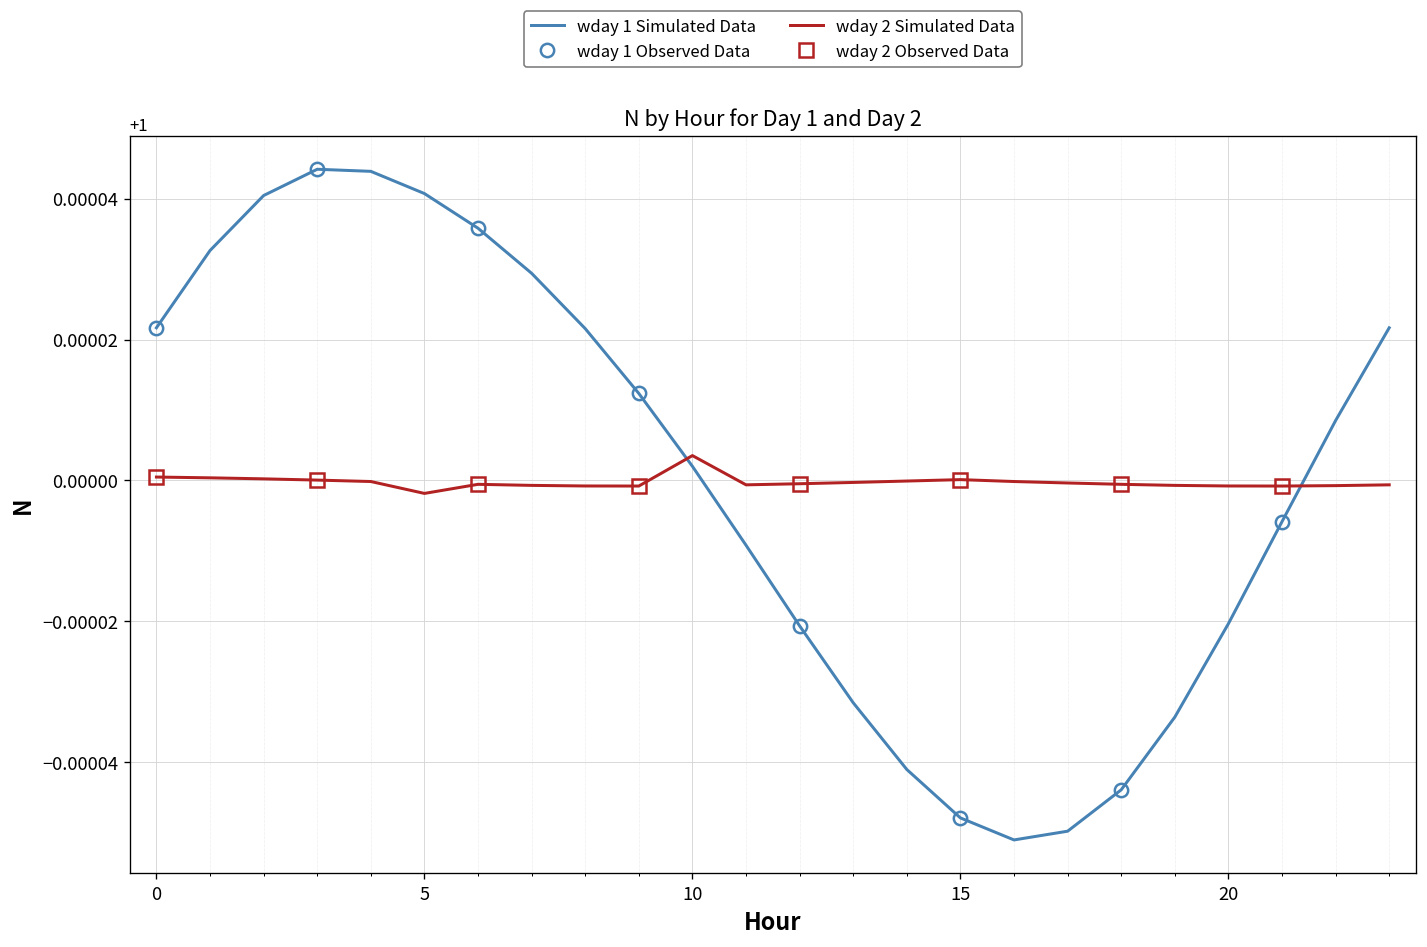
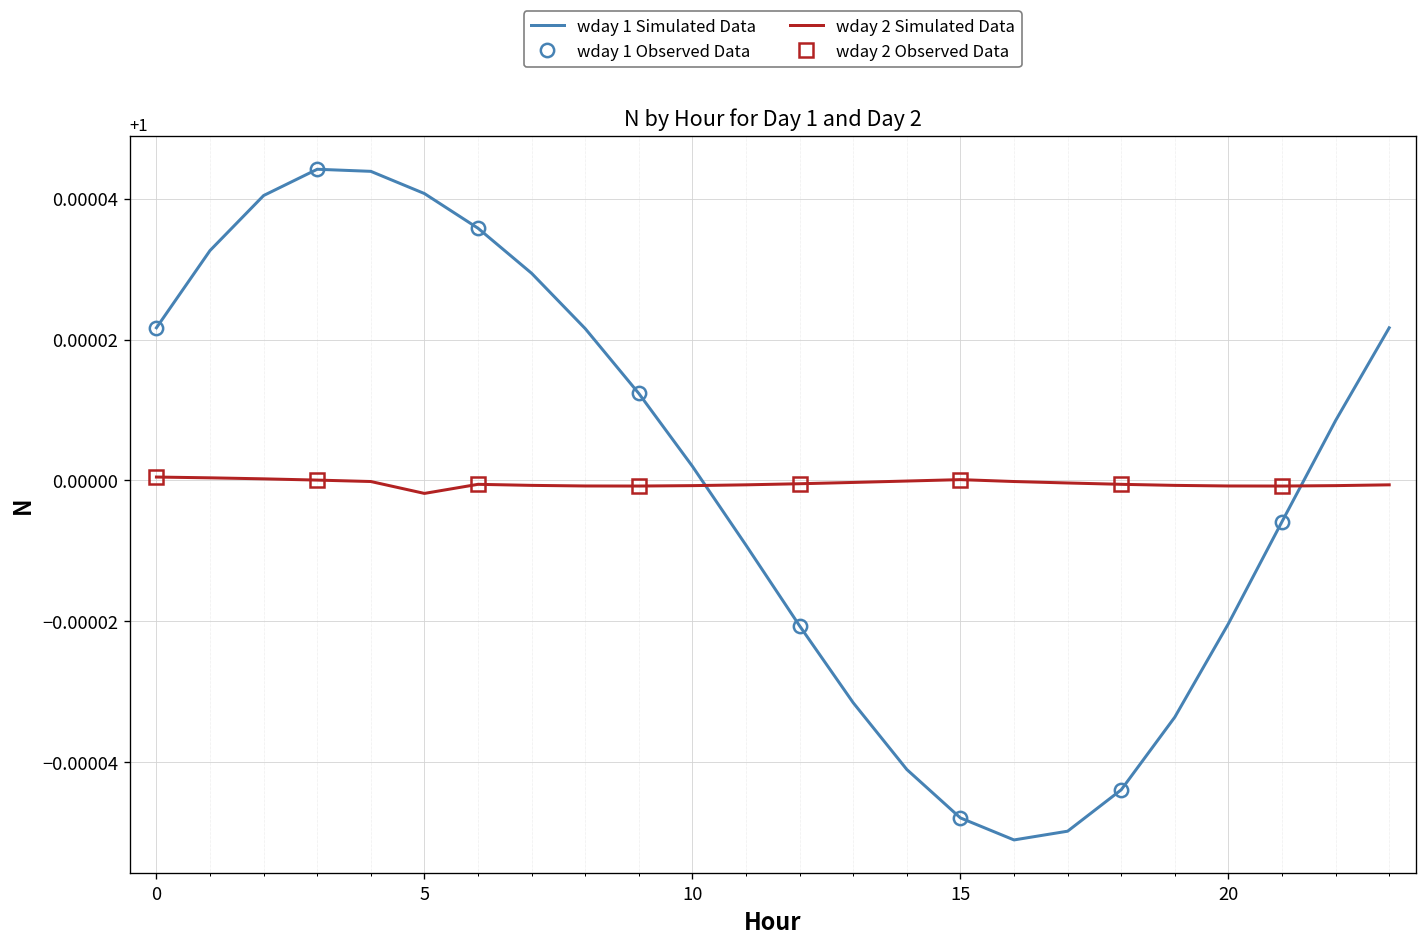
  {
    "wday 2 Simulated Data": {
      "5": 0.999998,
-     "10": 1.000004,
+     "10": 0.999999,
      "20": 0.999999
    }
  }
